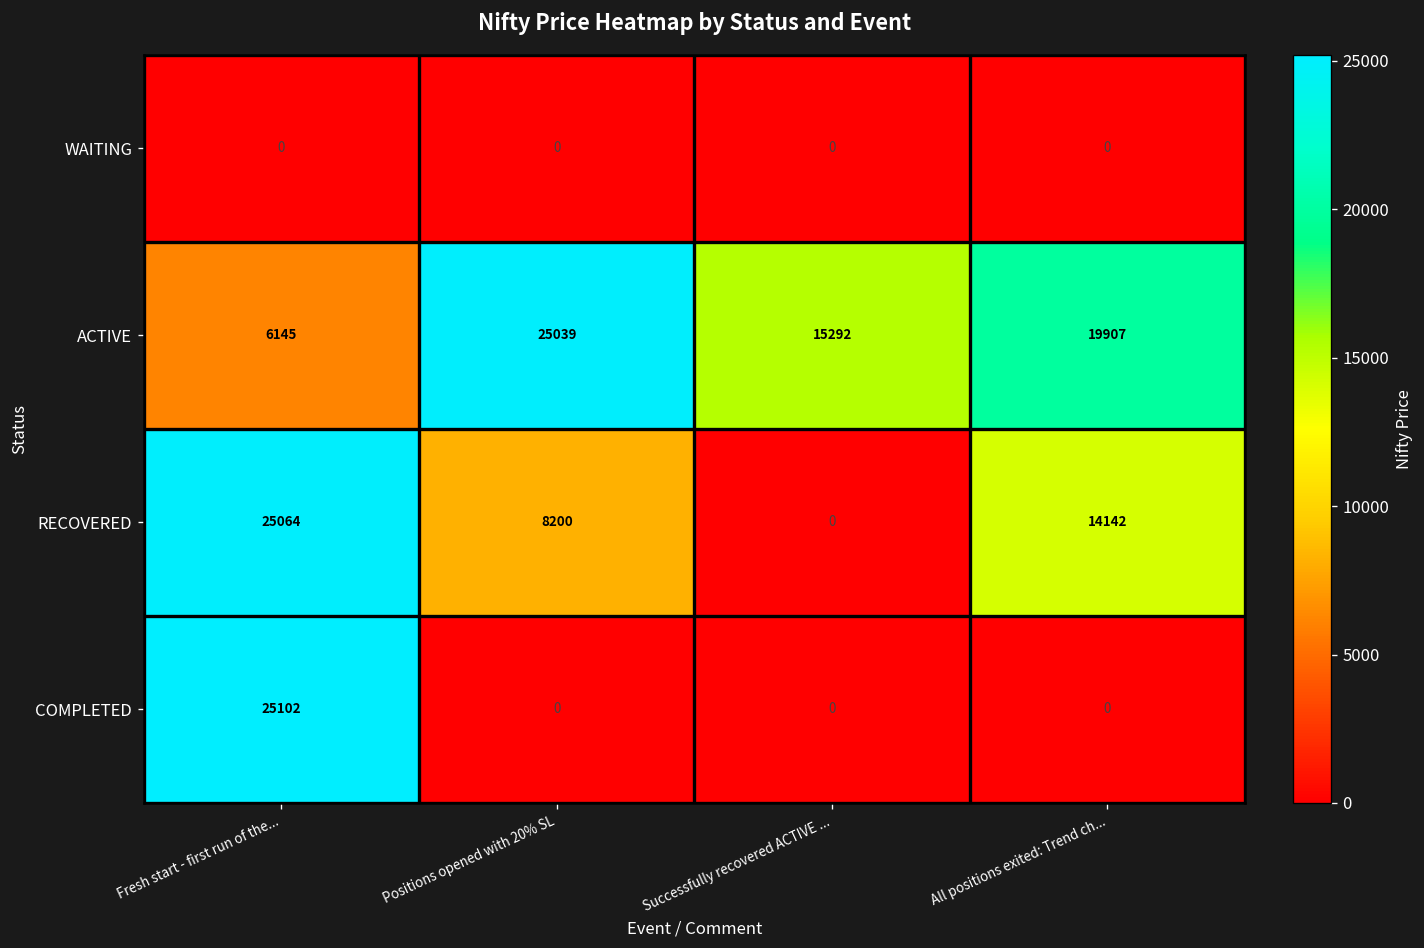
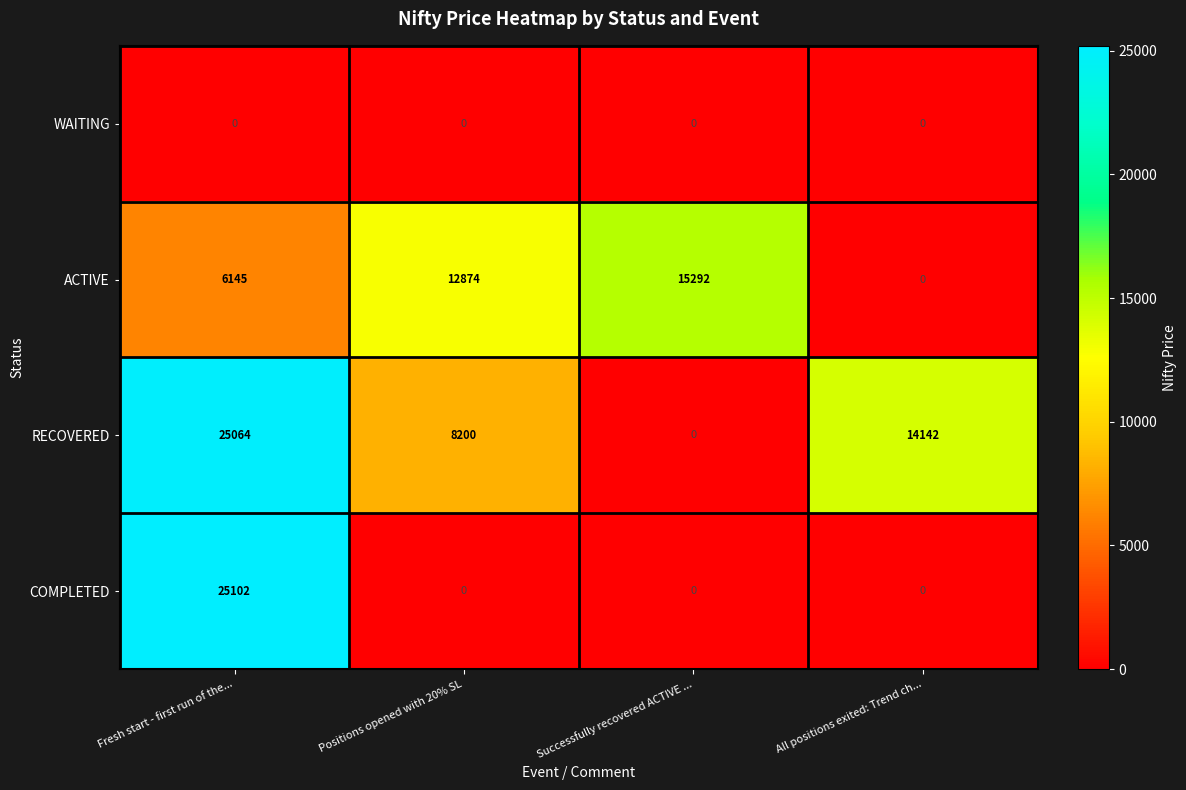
  {
    "WAITING": {
      "Fresh start - first run of the...": 0,
      "Positions opened with 20% SL": 0,
      "Successfully recovered ACTIVE ...": 0,
      "All positions exited: Trend ch...": 0
    },
    "ACTIVE": {
      "Fresh start - first run of the...": 6145,
-     "Positions opened with 20% SL": 25039,
+     "Positions opened with 20% SL": 12874,
      "Successfully recovered ACTIVE ...": 15292,
-     "All positions exited: Trend ch...": 19907
+     "All positions exited: Trend ch...": 0
    },
    "RECOVERED": {
      "Fresh start - first run of the...": 25064,
      "Positions opened with 20% SL": 8200,
      "Successfully recovered ACTIVE ...": 0,
      "All positions exited: Trend ch...": 14142
    },
    "COMPLETED": {
      "Fresh start - first run of the...": 25102,
      "Positions opened with 20% SL": 0,
      "Successfully recovered ACTIVE ...": 0,
      "All positions exited: Trend ch...": 0
    }
  }
